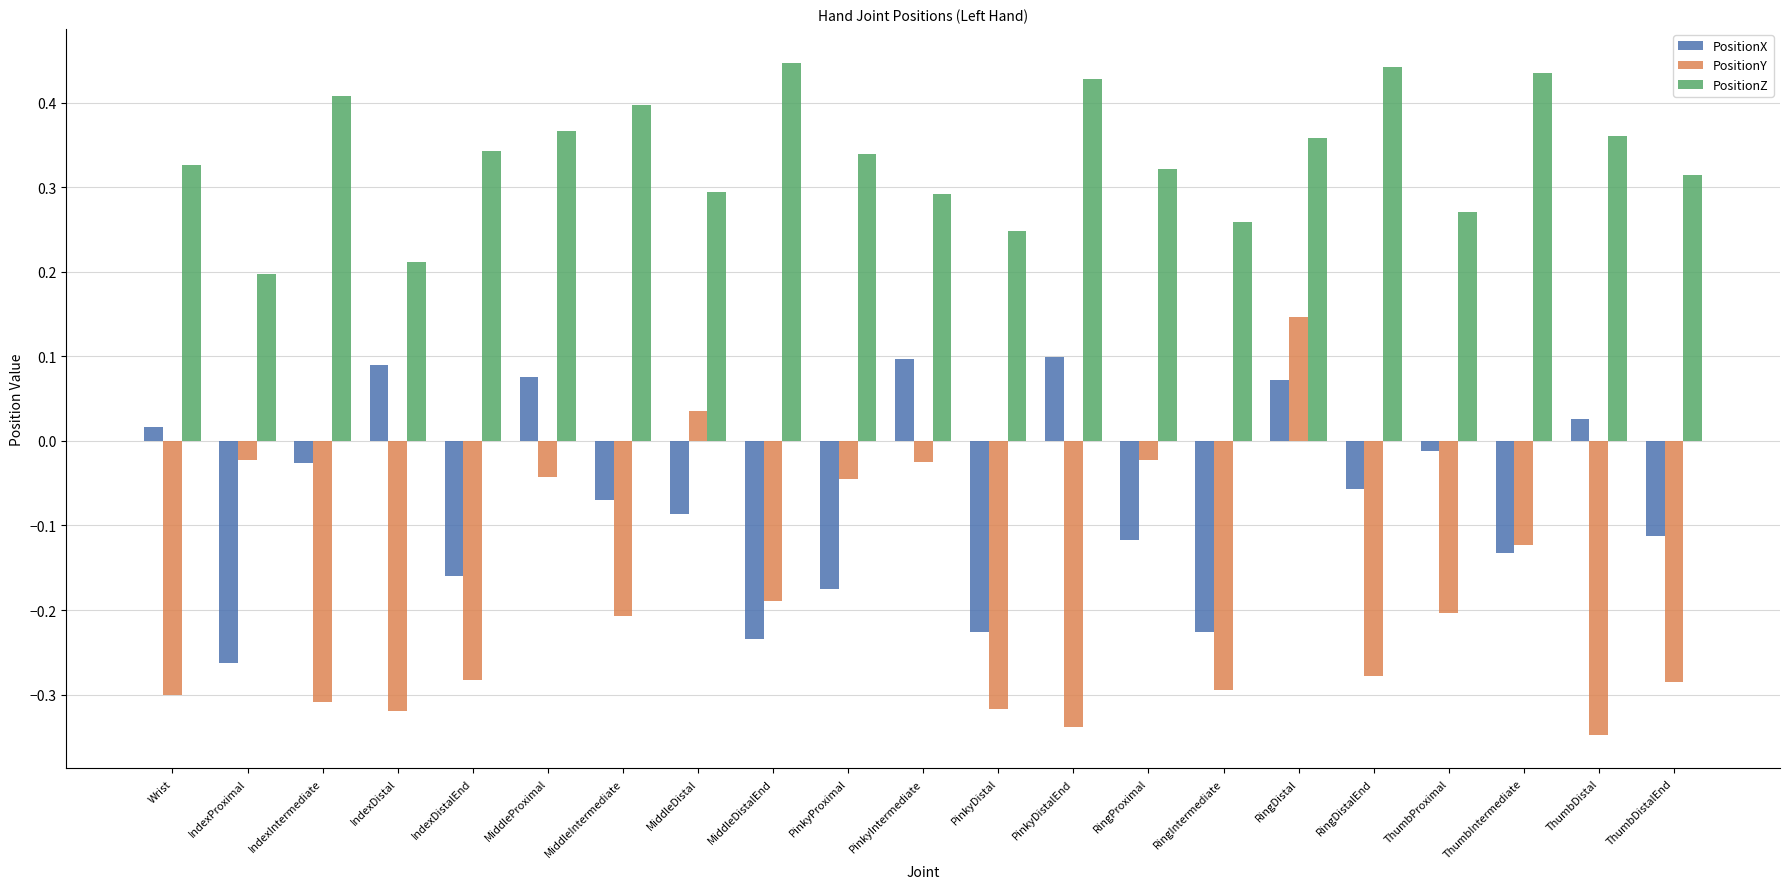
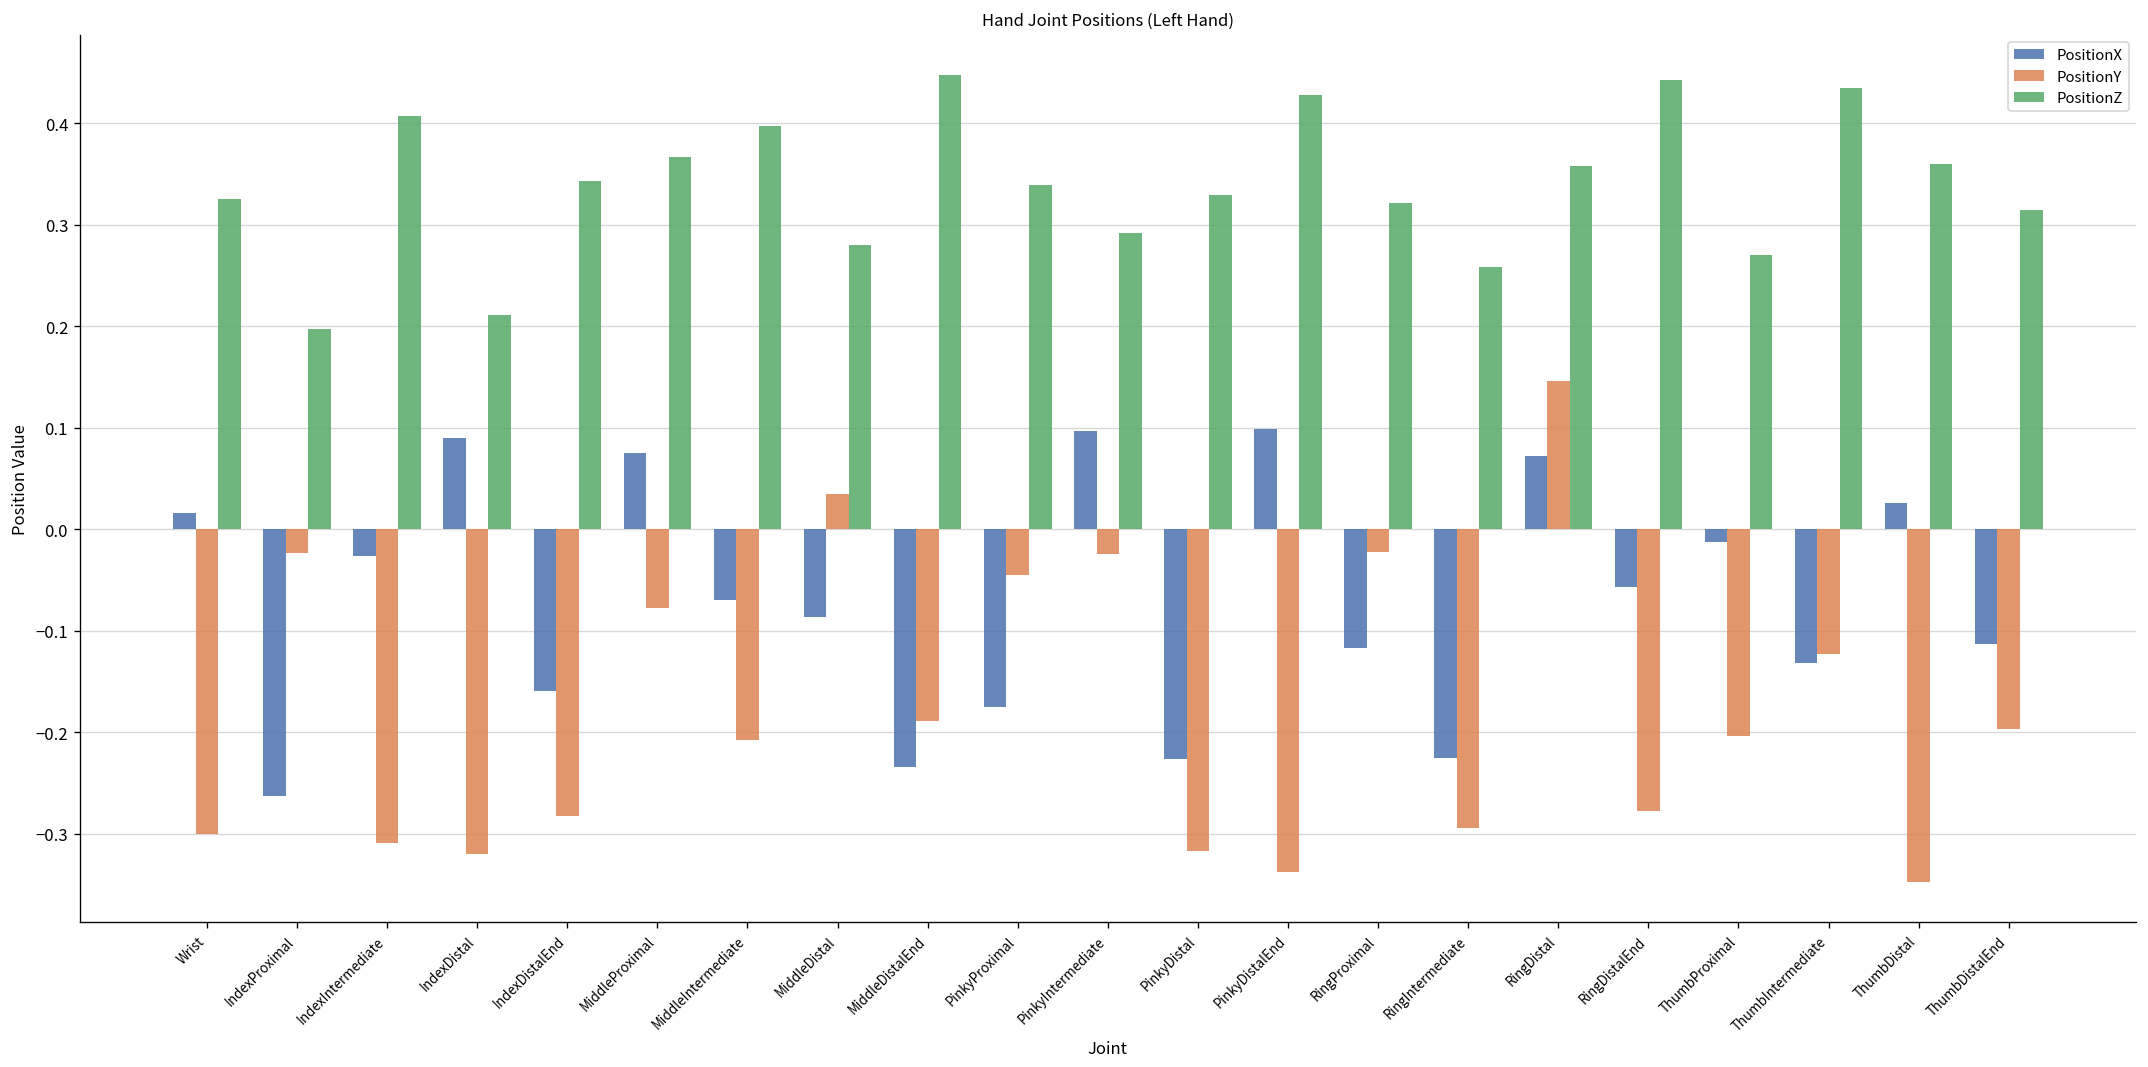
  {
    "PositionX": {
      "Wrist": 0.02,
      "IndexProximal": -0.26,
      "IndexIntermediate": -0.03,
      "IndexDistal": 0.09,
      "IndexDistalEnd": -0.16,
      "MiddleProximal": 0.07,
      "MiddleIntermediate": -0.07,
      "MiddleDistal": -0.09,
      "MiddleDistalEnd": -0.23,
      "PinkyProximal": -0.18,
      "PinkyIntermediate": 0.10,
      "PinkyDistal": -0.23,
      "PinkyDistalEnd": 0.10,
      "RingProximal": -0.12,
      "RingIntermediate": -0.23,
      "RingDistal": 0.07,
      "RingDistalEnd": -0.06,
      "ThumbProximal": -0.01,
      "ThumbIntermediate": -0.13,
      "ThumbDistal": 0.03,
      "ThumbDistalEnd": -0.11
    },
    "PositionY": {
      "Wrist": -0.30,
      "IndexProximal": -0.02,
      "IndexIntermediate": -0.31,
      "IndexDistal": -0.32,
      "IndexDistalEnd": -0.28,
-     "MiddleProximal": -0.04,
+     "MiddleProximal": -0.08,
      "MiddleIntermediate": -0.21,
      "MiddleDistal": 0.03,
      "MiddleDistalEnd": -0.19,
      "PinkyProximal": -0.05,
      "PinkyIntermediate": -0.02,
      "PinkyDistal": -0.32,
      "PinkyDistalEnd": -0.34,
      "RingProximal": -0.02,
      "RingIntermediate": -0.29,
      "RingDistal": 0.15,
      "RingDistalEnd": -0.28,
      "ThumbProximal": -0.20,
      "ThumbIntermediate": -0.12,
      "ThumbDistal": -0.35,
-     "ThumbDistalEnd": -0.28
+     "ThumbDistalEnd": -0.20
    },
    "PositionZ": {
      "Wrist": 0.33,
      "IndexProximal": 0.20,
      "IndexIntermediate": 0.41,
      "IndexDistal": 0.21,
      "IndexDistalEnd": 0.34,
      "MiddleProximal": 0.37,
      "MiddleIntermediate": 0.40,
-     "MiddleDistal": 0.29,
+     "MiddleDistal": 0.28,
      "MiddleDistalEnd": 0.45,
      "PinkyProximal": 0.34,
      "PinkyIntermediate": 0.29,
-     "PinkyDistal": 0.25,
+     "PinkyDistal": 0.33,
      "PinkyDistalEnd": 0.43,
      "RingProximal": 0.32,
      "RingIntermediate": 0.26,
      "RingDistal": 0.36,
      "RingDistalEnd": 0.44,
      "ThumbProximal": 0.27,
      "ThumbIntermediate": 0.43,
      "ThumbDistal": 0.36,
      "ThumbDistalEnd": 0.31
    }
  }
